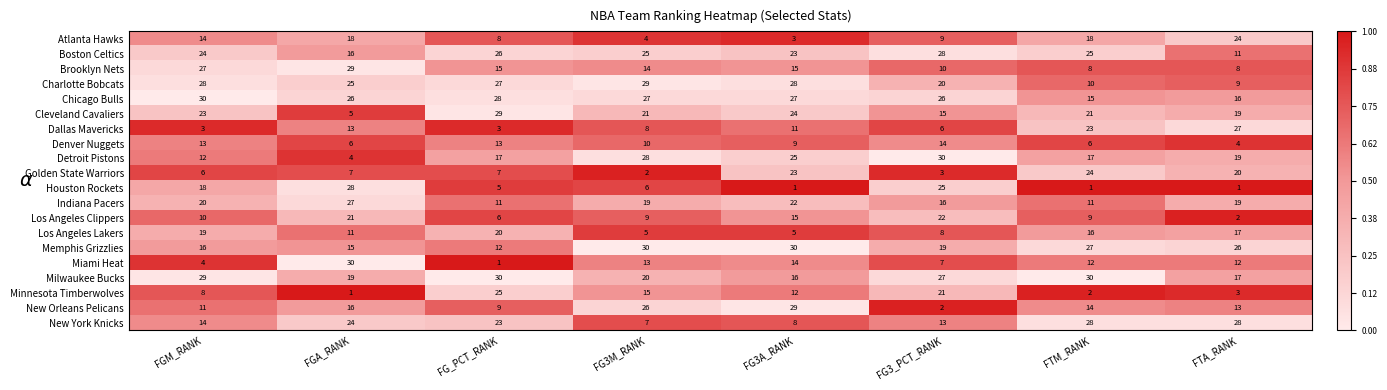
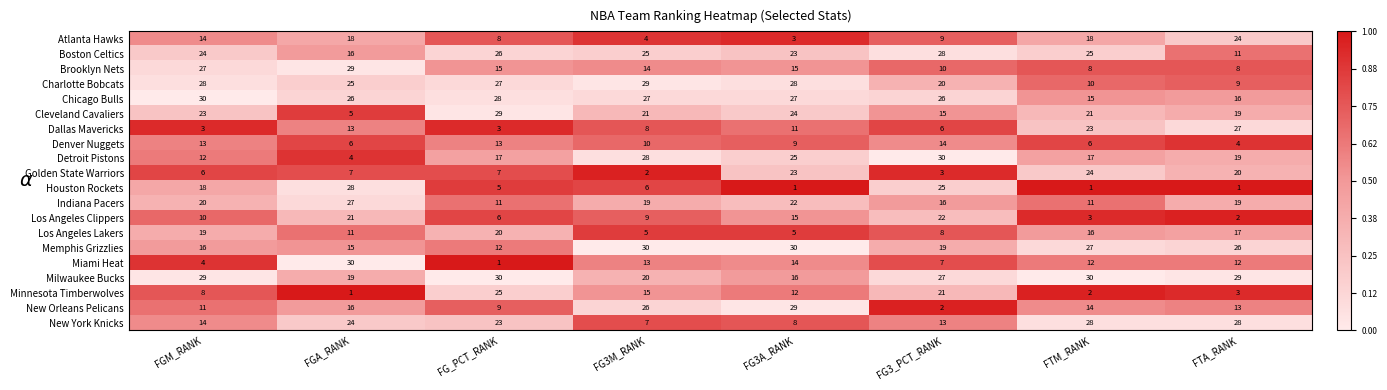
  {
    "Atlanta Hawks": {
      "FGM_RANK": 14,
      "FGA_RANK": 18,
      "FG_PCT_RANK": 8,
      "FG3M_RANK": 4,
      "FG3A_RANK": 3,
      "FG3_PCT_RANK": 9,
      "FTM_RANK": 18,
      "FTA_RANK": 24
    },
    "Boston Celtics": {
      "FGM_RANK": 24,
      "FGA_RANK": 16,
      "FG_PCT_RANK": 26,
      "FG3M_RANK": 25,
      "FG3A_RANK": 23,
      "FG3_PCT_RANK": 28,
      "FTM_RANK": 25,
      "FTA_RANK": 11
    },
    "Brooklyn Nets": {
      "FGM_RANK": 27,
      "FGA_RANK": 29,
      "FG_PCT_RANK": 15,
      "FG3M_RANK": 14,
      "FG3A_RANK": 15,
      "FG3_PCT_RANK": 10,
      "FTM_RANK": 8,
      "FTA_RANK": 8
    },
    "Charlotte Bobcats": {
      "FGM_RANK": 28,
      "FGA_RANK": 25,
      "FG_PCT_RANK": 27,
      "FG3M_RANK": 29,
      "FG3A_RANK": 28,
      "FG3_PCT_RANK": 20,
      "FTM_RANK": 10,
      "FTA_RANK": 9
    },
    "Chicago Bulls": {
      "FGM_RANK": 30,
      "FGA_RANK": 26,
      "FG_PCT_RANK": 28,
      "FG3M_RANK": 27,
      "FG3A_RANK": 27,
      "FG3_PCT_RANK": 26,
      "FTM_RANK": 15,
      "FTA_RANK": 16
    },
    "Cleveland Cavaliers": {
      "FGM_RANK": 23,
      "FGA_RANK": 5,
      "FG_PCT_RANK": 29,
      "FG3M_RANK": 21,
      "FG3A_RANK": 24,
      "FG3_PCT_RANK": 15,
      "FTM_RANK": 21,
      "FTA_RANK": 19
    },
    "Dallas Mavericks": {
      "FGM_RANK": 3,
      "FGA_RANK": 13,
      "FG_PCT_RANK": 3,
      "FG3M_RANK": 8,
      "FG3A_RANK": 11,
      "FG3_PCT_RANK": 6,
      "FTM_RANK": 23,
      "FTA_RANK": 27
    },
    "Denver Nuggets": {
      "FGM_RANK": 13,
      "FGA_RANK": 6,
      "FG_PCT_RANK": 13,
      "FG3M_RANK": 10,
      "FG3A_RANK": 9,
      "FG3_PCT_RANK": 14,
      "FTM_RANK": 6,
      "FTA_RANK": 4
    },
    "Detroit Pistons": {
      "FGM_RANK": 12,
      "FGA_RANK": 4,
      "FG_PCT_RANK": 17,
      "FG3M_RANK": 28,
      "FG3A_RANK": 25,
      "FG3_PCT_RANK": 30,
      "FTM_RANK": 17,
      "FTA_RANK": 19
    },
    "Golden State Warriors": {
      "FGM_RANK": 6,
      "FGA_RANK": 7,
      "FG_PCT_RANK": 7,
      "FG3M_RANK": 2,
      "FG3A_RANK": 23,
      "FG3_PCT_RANK": 3,
      "FTM_RANK": 24,
      "FTA_RANK": 20
    },
    "Houston Rockets": {
      "FGM_RANK": 18,
      "FGA_RANK": 28,
      "FG_PCT_RANK": 5,
      "FG3M_RANK": 6,
      "FG3A_RANK": 1,
      "FG3_PCT_RANK": 25,
      "FTM_RANK": 1,
      "FTA_RANK": 1
    },
    "Indiana Pacers": {
      "FGM_RANK": 20,
      "FGA_RANK": 27,
      "FG_PCT_RANK": 11,
      "FG3M_RANK": 19,
      "FG3A_RANK": 22,
      "FG3_PCT_RANK": 16,
      "FTM_RANK": 11,
      "FTA_RANK": 19
    },
    "Los Angeles Clippers": {
      "FGM_RANK": 10,
      "FGA_RANK": 21,
      "FG_PCT_RANK": 6,
      "FG3M_RANK": 9,
      "FG3A_RANK": 15,
      "FG3_PCT_RANK": 22,
-     "FTM_RANK": 9,
+     "FTM_RANK": 3,
      "FTA_RANK": 2
    },
    "Los Angeles Lakers": {
      "FGM_RANK": 19,
      "FGA_RANK": 11,
      "FG_PCT_RANK": 20,
      "FG3M_RANK": 5,
      "FG3A_RANK": 5,
      "FG3_PCT_RANK": 8,
      "FTM_RANK": 16,
      "FTA_RANK": 17
    },
    "Memphis Grizzlies": {
      "FGM_RANK": 16,
      "FGA_RANK": 15,
      "FG_PCT_RANK": 12,
      "FG3M_RANK": 30,
      "FG3A_RANK": 30,
      "FG3_PCT_RANK": 19,
      "FTM_RANK": 27,
      "FTA_RANK": 26
    },
    "Miami Heat": {
      "FGM_RANK": 4,
      "FGA_RANK": 30,
      "FG_PCT_RANK": 1,
      "FG3M_RANK": 13,
      "FG3A_RANK": 14,
      "FG3_PCT_RANK": 7,
      "FTM_RANK": 12,
      "FTA_RANK": 12
    },
    "Milwaukee Bucks": {
      "FGM_RANK": 29,
      "FGA_RANK": 19,
      "FG_PCT_RANK": 30,
      "FG3M_RANK": 20,
      "FG3A_RANK": 16,
      "FG3_PCT_RANK": 27,
      "FTM_RANK": 30,
-     "FTA_RANK": 17
+     "FTA_RANK": 29
    },
    "Minnesota Timberwolves": {
      "FGM_RANK": 8,
      "FGA_RANK": 1,
      "FG_PCT_RANK": 25,
      "FG3M_RANK": 15,
      "FG3A_RANK": 12,
      "FG3_PCT_RANK": 21,
      "FTM_RANK": 2,
      "FTA_RANK": 3
    },
    "New Orleans Pelicans": {
      "FGM_RANK": 11,
      "FGA_RANK": 16,
      "FG_PCT_RANK": 9,
      "FG3M_RANK": 26,
      "FG3A_RANK": 29,
      "FG3_PCT_RANK": 2,
      "FTM_RANK": 14,
      "FTA_RANK": 13
    },
    "New York Knicks": {
      "FGM_RANK": 14,
      "FGA_RANK": 24,
      "FG_PCT_RANK": 23,
      "FG3M_RANK": 7,
      "FG3A_RANK": 8,
      "FG3_PCT_RANK": 13,
      "FTM_RANK": 28,
      "FTA_RANK": 28
    }
  }
